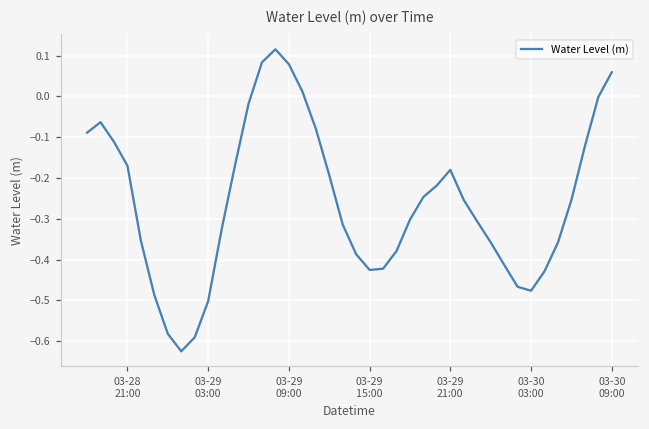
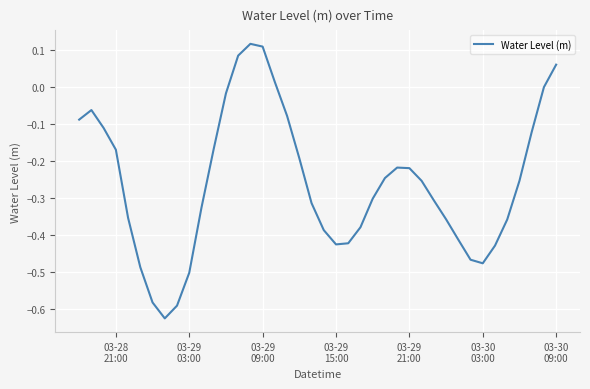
  {
    "03-28 21:00": -0.17,
    "03-29 03:00": -0.50,
-   "03-29 09:00": 0.08,
+   "03-29 09:00": 0.11,
    "03-29 15:00": -0.43,
-   "03-29 21:00": -0.18,
+   "03-29 21:00": -0.22,
    "03-30 03:00": -0.48,
    "03-30 09:00": 0.06
  }
